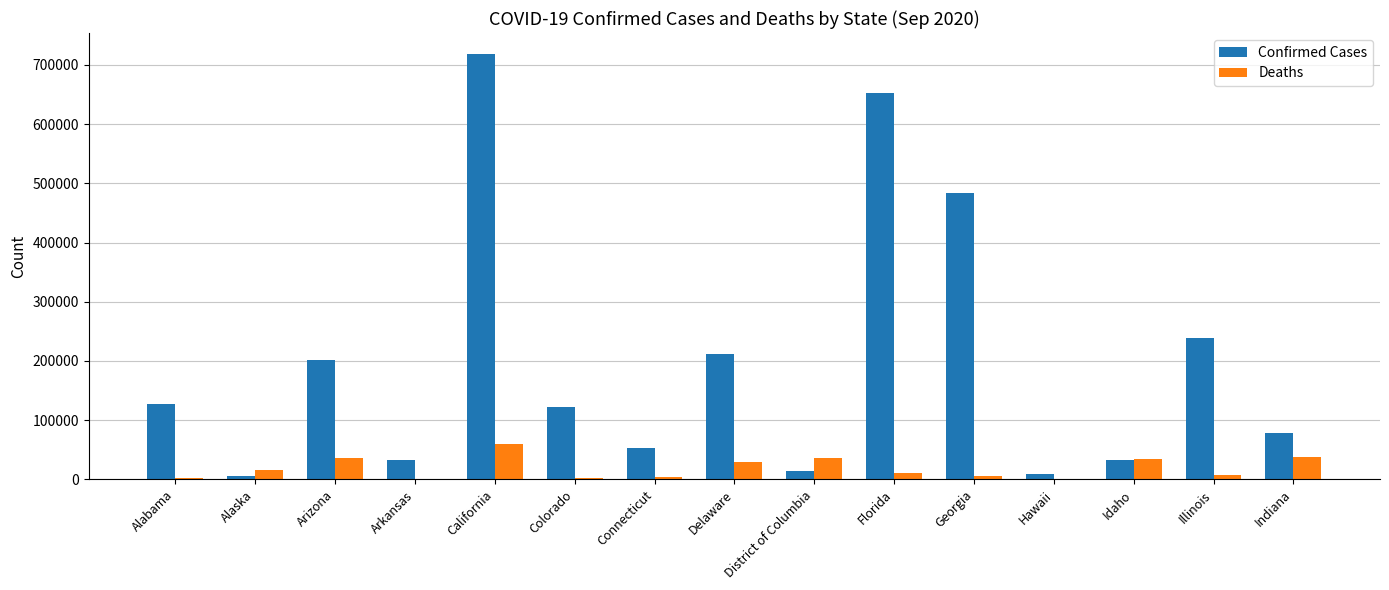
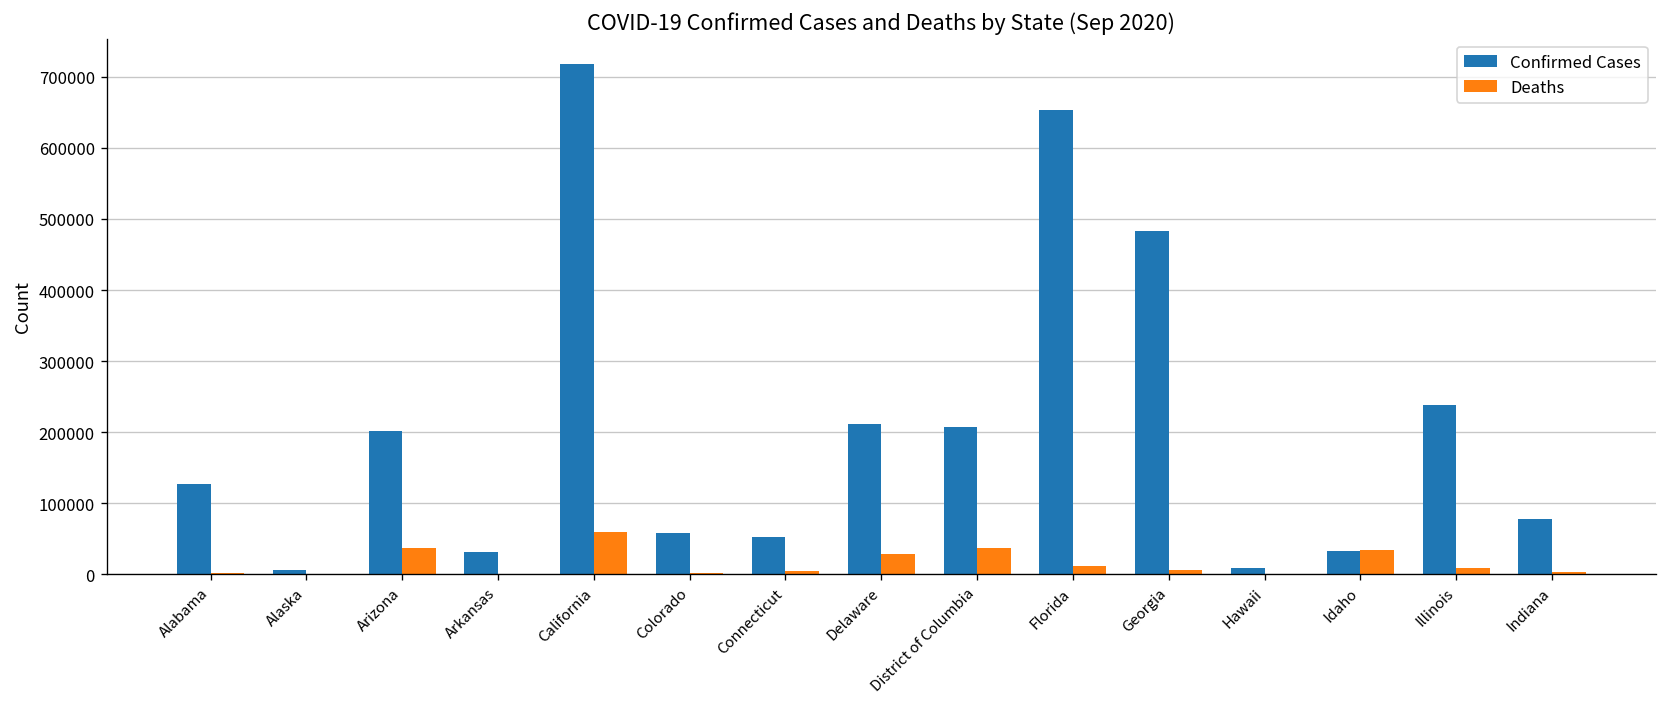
  {
    "Confirmed Cases": {
      "Alabama": 130000,
      "Alaska": 10000,
      "Arizona": 200000,
      "Arkansas": 30000,
      "California": 720000,
-     "Colorado": 120000,
+     "Colorado": 60000,
      "Connecticut": 50000,
      "Delaware": 210000,
-     "District of Columbia": 10000,
+     "District of Columbia": 210000,
      "Florida": 650000,
      "Georgia": 480000,
      "Hawaii": 10000,
      "Idaho": 30000,
      "Illinois": 240000,
      "Indiana": 80000
    },
    "Deaths": {
-     "Alaska": 20000,
+     "Alaska": 0,
      "Arizona": 40000,
      "California": 60000,
      "Connecticut": 0,
      "Delaware": 30000,
      "District of Columbia": 40000,
      "Florida": 10000,
      "Georgia": 10000,
      "Idaho": 30000,
      "Illinois": 10000,
-     "Indiana": 40000
+     "Indiana": 0
    }
  }
